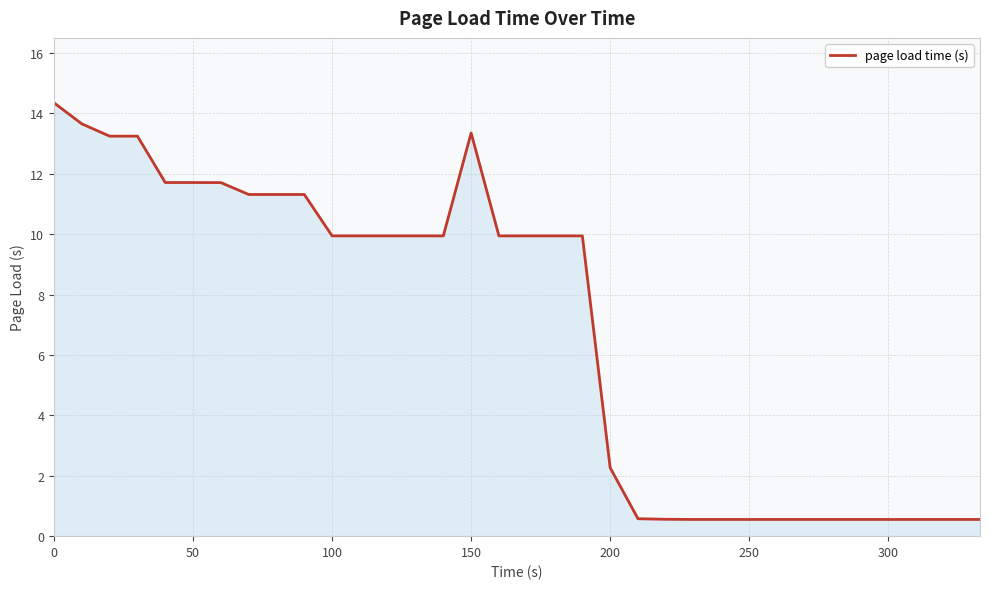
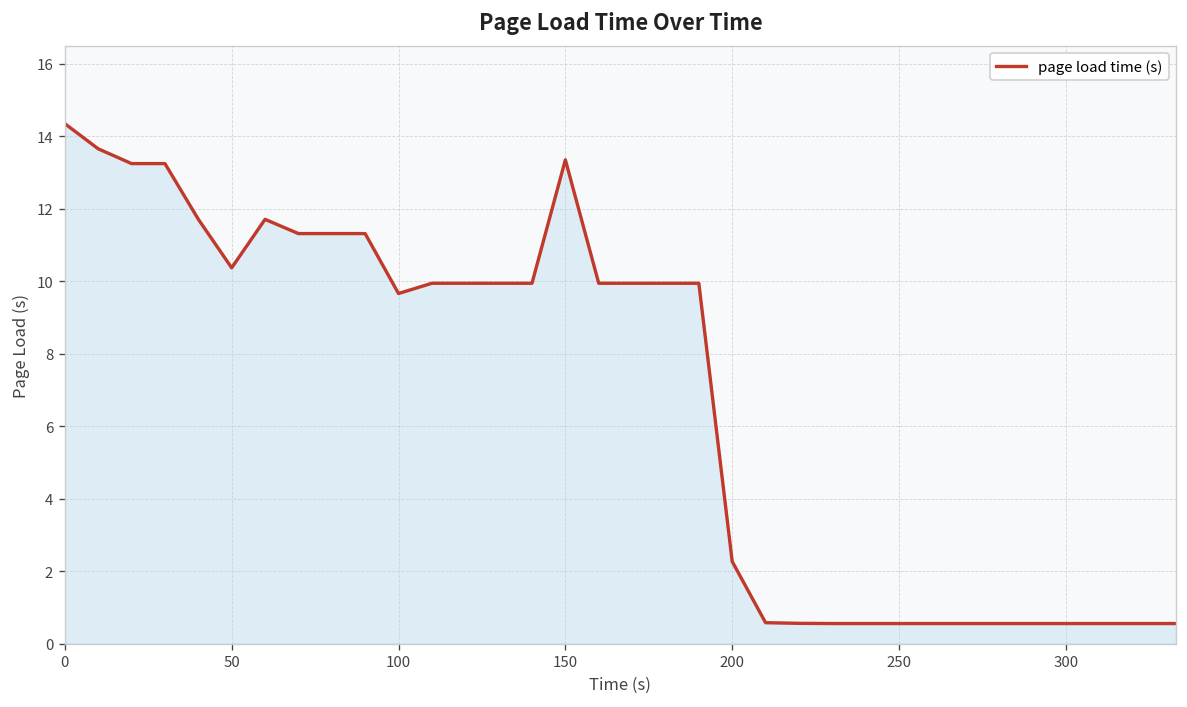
  {
    "0": 14.3,
-   "50": 11.7,
-   "100": 9.9,
+   "50": 10.4,
+   "100": 9.7,
    "150": 13.3,
    "200": 2.3,
    "250": 0.6,
    "300": 0.6
  }
